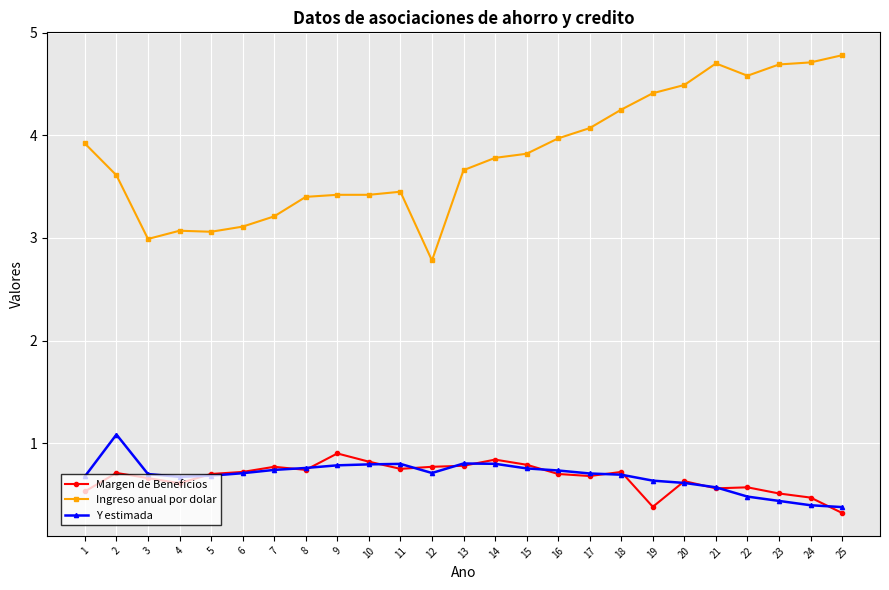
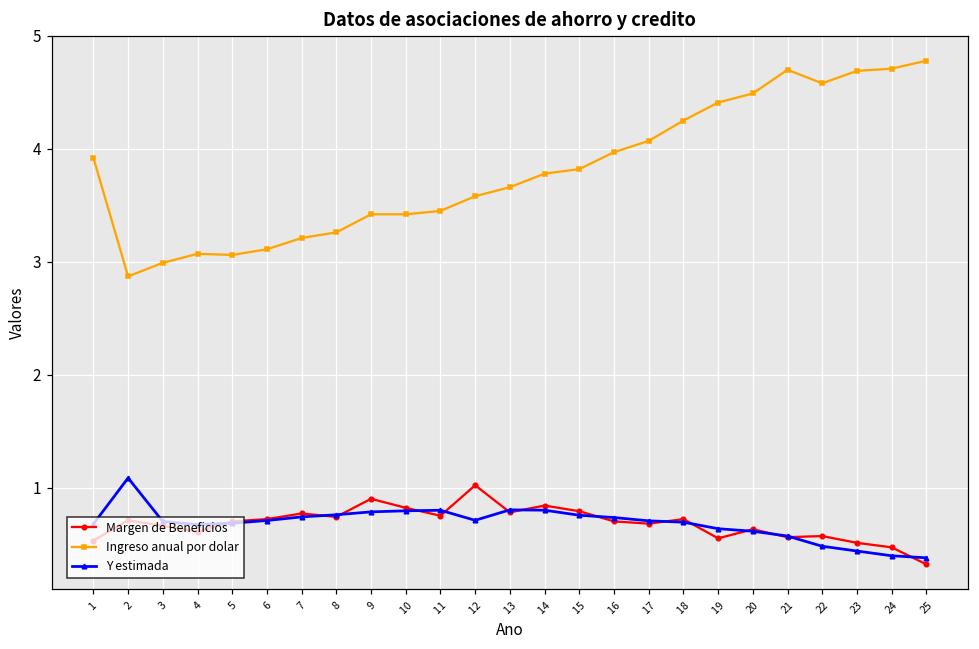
  {
    "Margen de Beneficios": {
      "2": 0.71,
      "7": 0.77,
      "9": 0.90,
      "10": 0.82,
      "11": 0.75,
-     "12": 0.77,
+     "12": 1.02,
      "14": 0.84,
      "15": 0.79,
      "16": 0.70,
      "18": 0.72,
-     "19": 0.38,
+     "19": 0.55,
      "22": 0.57,
      "23": 0.51,
      "24": 0.47,
      "25": 0.32
    },
    "Ingreso anual por dolar": {
      "1": 3.92,
-     "2": 3.61,
+     "2": 2.87,
      "3": 2.99,
      "4": 3.07,
      "5": 3.06,
      "6": 3.11,
      "7": 3.21,
-     "8": 3.40,
+     "8": 3.26,
      "9": 3.42,
      "10": 3.42,
      "11": 3.45,
-     "12": 2.78,
+     "12": 3.58,
      "13": 3.66,
      "14": 3.78,
      "15": 3.82,
      "16": 3.97,
      "17": 4.07,
      "18": 4.25,
      "19": 4.41,
      "20": 4.49,
      "21": 4.70,
      "22": 4.58,
      "23": 4.69,
      "24": 4.71,
      "25": 4.78
    },
    "Y estimada": {
      "2": 1.08,
      "3": 0.70,
      "7": 0.74,
      "9": 0.78,
      "10": 0.79,
      "11": 0.80,
      "12": 0.71,
      "14": 0.80,
      "15": 0.75,
      "16": 0.73,
      "18": 0.69,
      "19": 0.64,
      "22": 0.48,
      "23": 0.44,
      "24": 0.40,
      "25": 0.38
    }
  }
